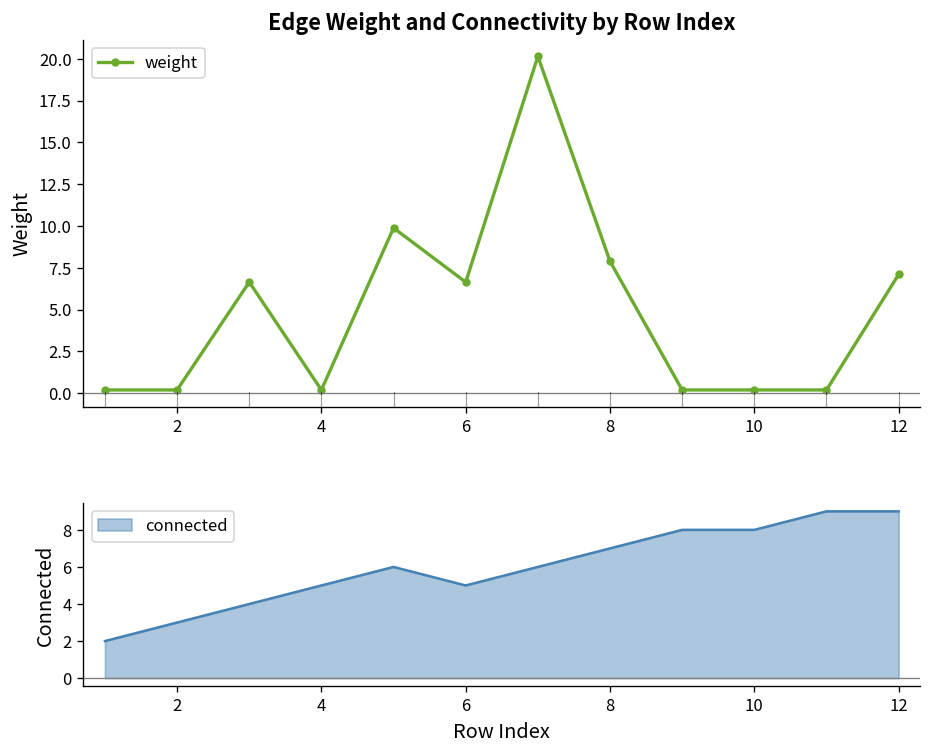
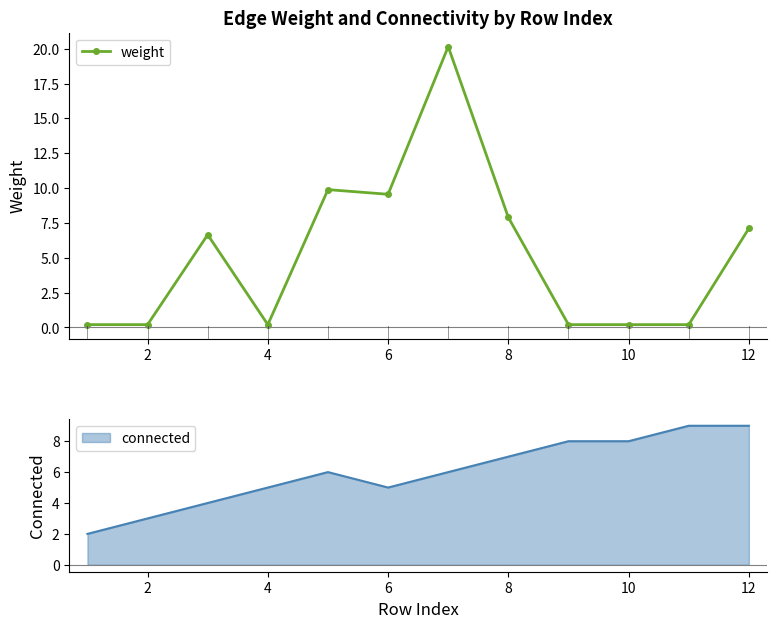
  {
    "Edge Weight and Connectivity by Row Index": {
      "2": 0.2,
      "4": 0.2,
-     "6": 6.6,
+     "6": 9.6,
      "8": 7.9,
      "10": 0.2,
      "12": 7.1
    }
  }
